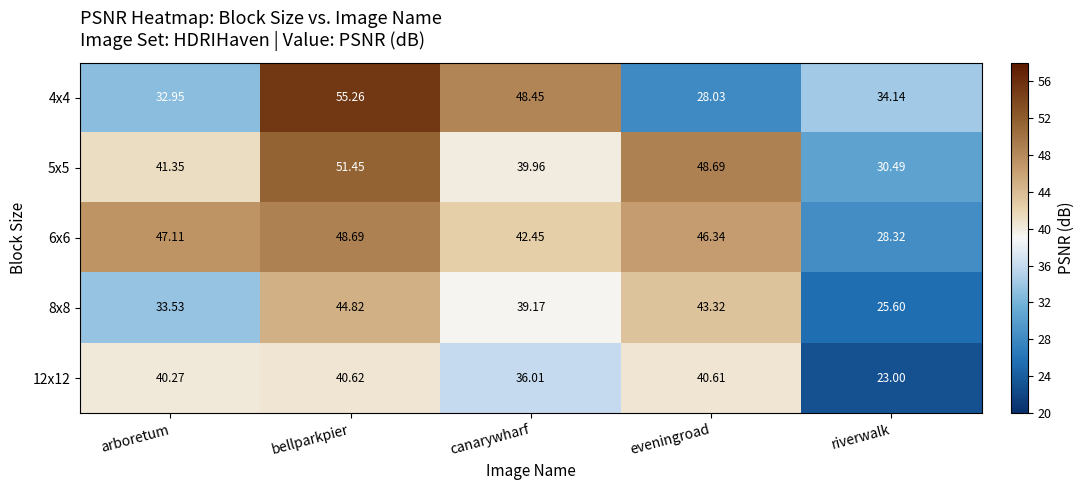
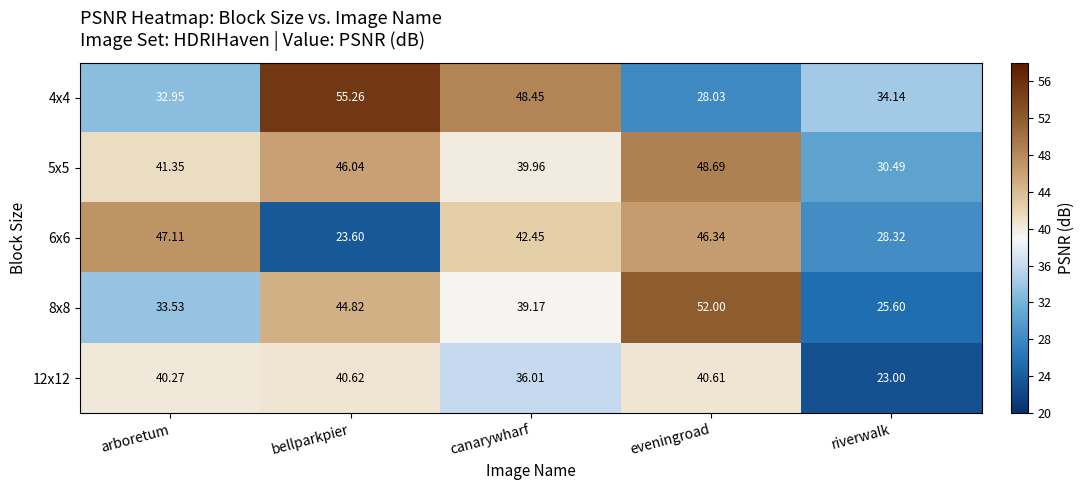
  {
    "4x4": {
      "arboretum": 32.95,
      "bellparkpier": 55.26,
      "canarywharf": 48.45,
      "eveningroad": 28.03,
      "riverwalk": 34.14
    },
    "5x5": {
      "arboretum": 41.35,
-     "bellparkpier": 51.45,
+     "bellparkpier": 46.04,
      "canarywharf": 39.96,
      "eveningroad": 48.69,
      "riverwalk": 30.49
    },
    "6x6": {
      "arboretum": 47.11,
-     "bellparkpier": 48.69,
+     "bellparkpier": 23.60,
      "canarywharf": 42.45,
      "eveningroad": 46.34,
      "riverwalk": 28.32
    },
    "8x8": {
      "arboretum": 33.53,
      "bellparkpier": 44.82,
      "canarywharf": 39.17,
-     "eveningroad": 43.32,
+     "eveningroad": 52.00,
      "riverwalk": 25.60
    },
    "12x12": {
      "arboretum": 40.27,
      "bellparkpier": 40.62,
      "canarywharf": 36.01,
      "eveningroad": 40.61,
      "riverwalk": 23.00
    }
  }
